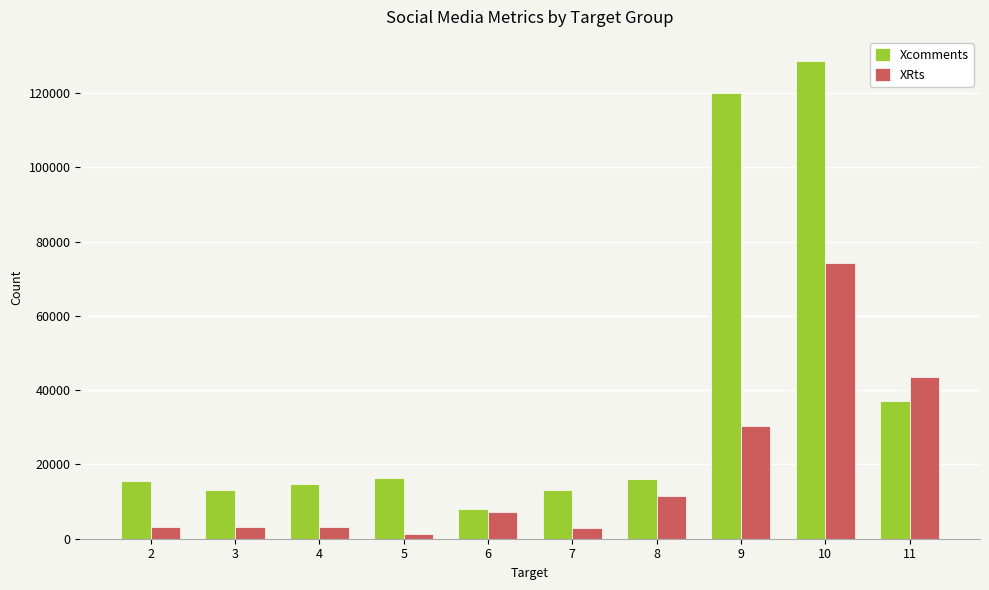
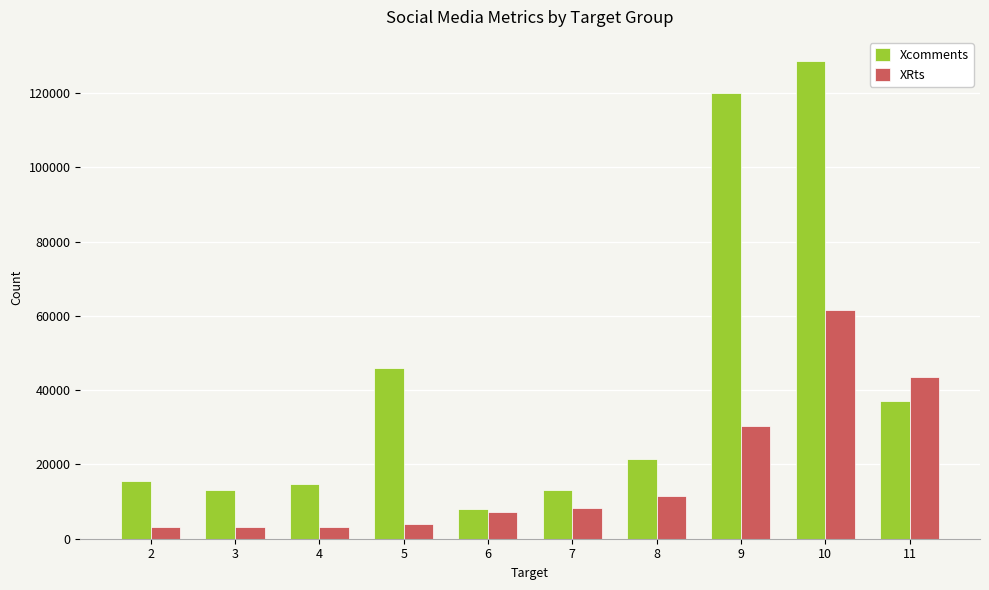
  {
    "Xcomments": {
      "2": 15000,
      "3": 13000,
      "4": 15000,
-     "5": 16000,
+     "5": 46000,
      "6": 8000,
      "7": 13000,
-     "8": 16000,
+     "8": 21000,
      "9": 120000,
      "10": 129000,
      "11": 37000
    },
    "XRts": {
      "2": 3000,
      "3": 3000,
      "4": 3000,
-     "5": 1000,
+     "5": 4000,
      "6": 7000,
-     "7": 3000,
+     "7": 8000,
      "8": 11000,
      "9": 30000,
-     "10": 74000,
+     "10": 62000,
      "11": 44000
    }
  }
